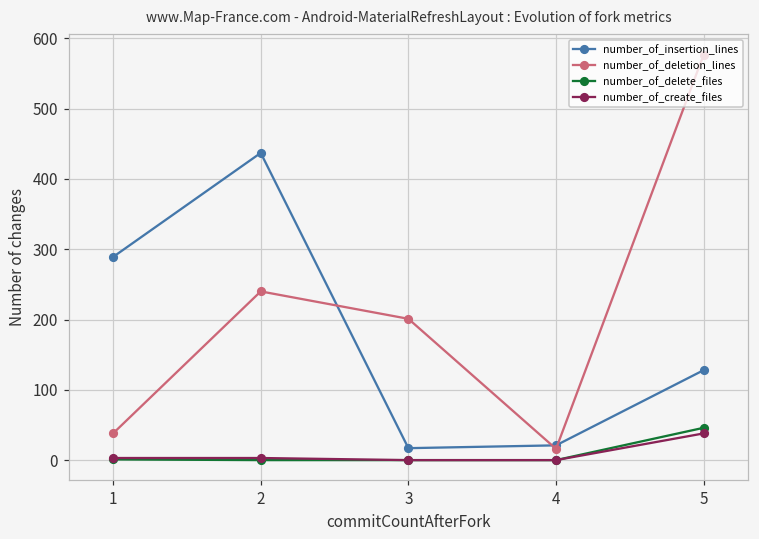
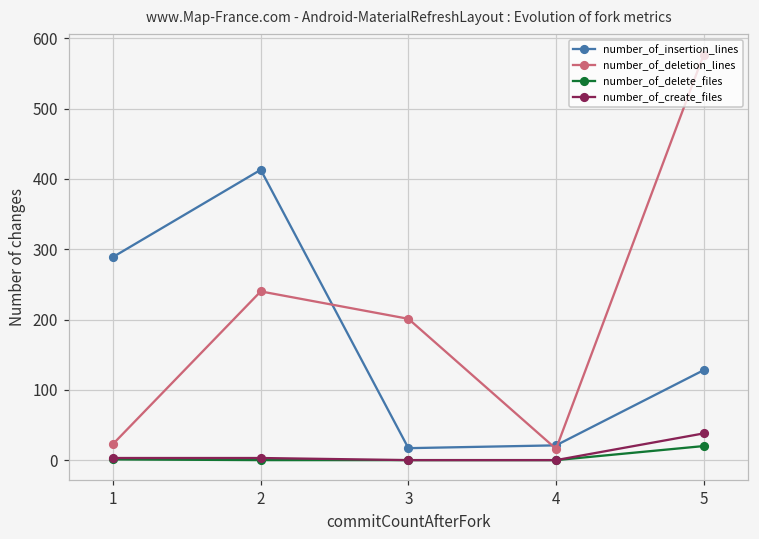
  {
    "number_of_insertion_lines": {
      "1": 290,
-     "2": 440,
+     "2": 410,
      "3": 20,
      "4": 20,
      "5": 130
    },
    "number_of_deletion_lines": {
-     "1": 40,
+     "1": 20,
      "2": 240,
      "3": 200,
      "4": 20
    },
    "number_of_delete_files": {
-     "5": 50
+     "5": 20
    },
    "number_of_create_files": {
      "5": 40
    }
  }
